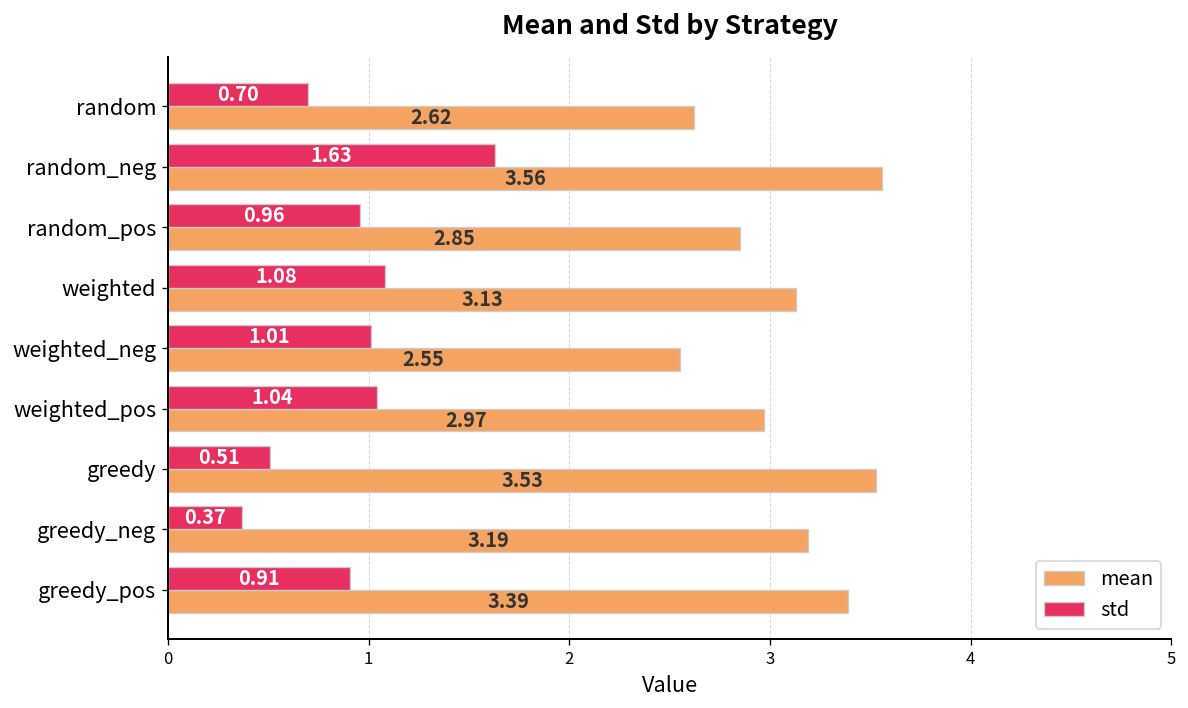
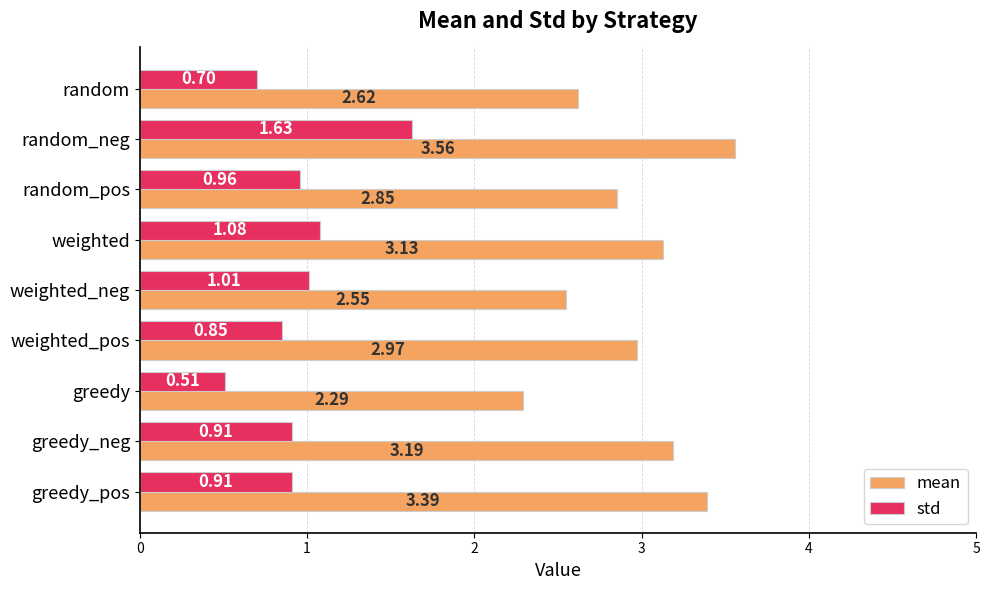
  {
    "mean": {
      "random": 2.62,
      "random_neg": 3.56,
      "random_pos": 2.85,
      "weighted": 3.13,
      "weighted_neg": 2.55,
      "weighted_pos": 2.97,
-     "greedy": 3.53,
+     "greedy": 2.29,
      "greedy_neg": 3.19,
      "greedy_pos": 3.39
    },
    "std": {
      "random": 0.70,
      "random_neg": 1.63,
      "random_pos": 0.96,
      "weighted": 1.08,
      "weighted_neg": 1.01,
-     "weighted_pos": 1.04,
+     "weighted_pos": 0.85,
      "greedy": 0.51,
-     "greedy_neg": 0.37,
+     "greedy_neg": 0.91,
      "greedy_pos": 0.91
    }
  }
